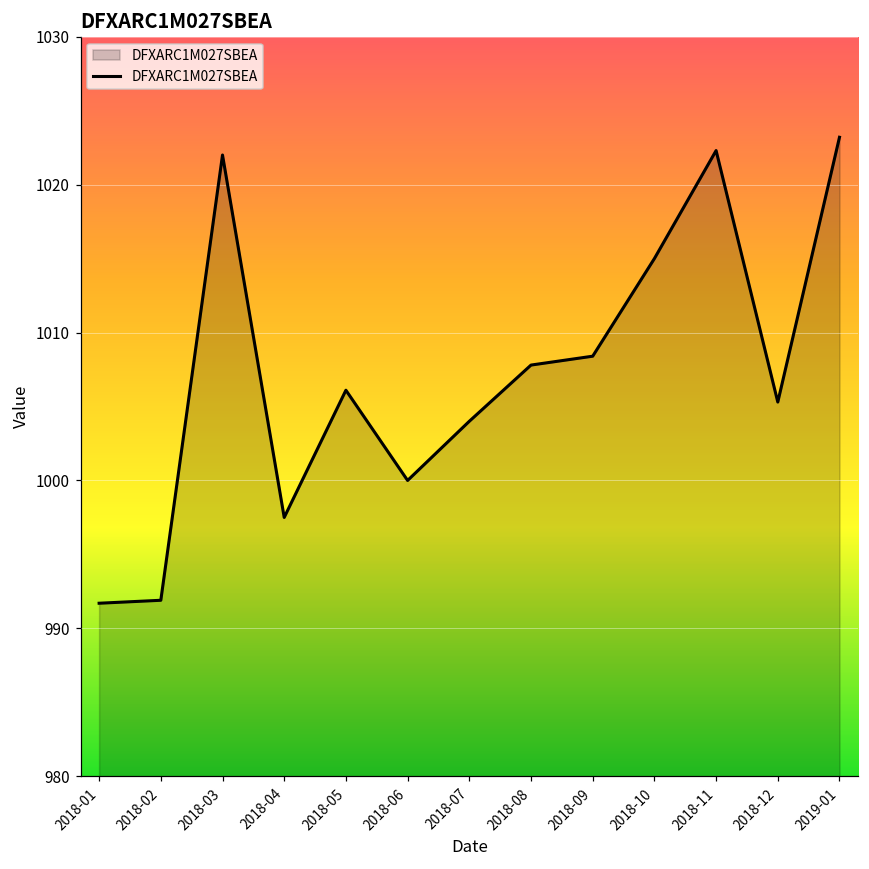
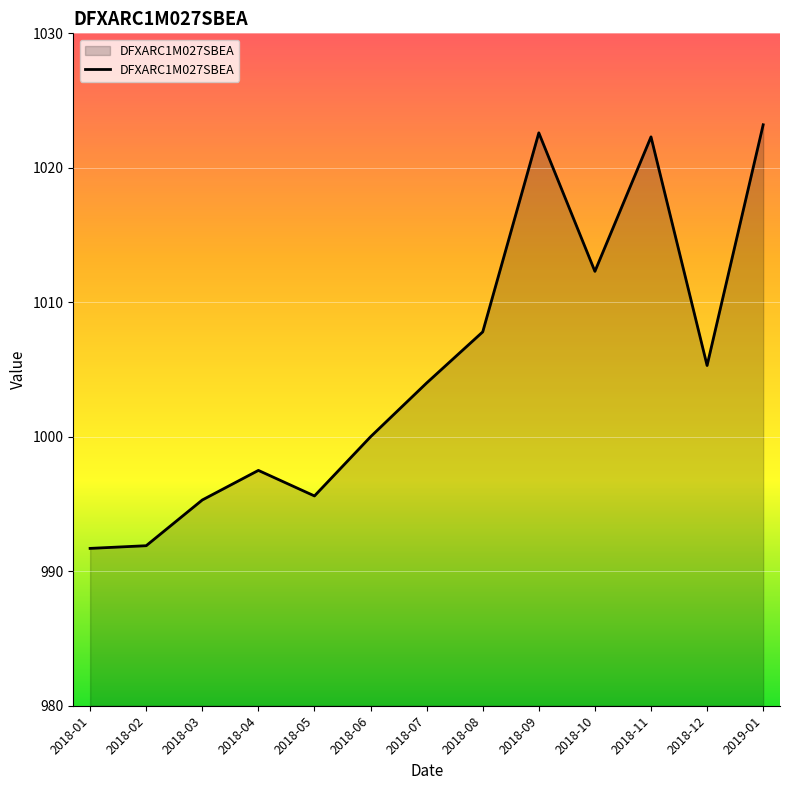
  {
    "2018-01": 991.7,
    "2018-02": 991.9,
-   "2018-03": 1022.0,
+   "2018-03": 995.3,
    "2018-04": 997.5,
-   "2018-05": 1006.1,
+   "2018-05": 995.6,
    "2018-06": 1000.0,
    "2018-07": 1004.0,
    "2018-08": 1007.8,
-   "2018-09": 1008.4,
-   "2018-10": 1015.0,
+   "2018-09": 1022.6,
+   "2018-10": 1012.3,
    "2018-11": 1022.3,
    "2018-12": 1005.3,
    "2019-01": 1023.2
  }
